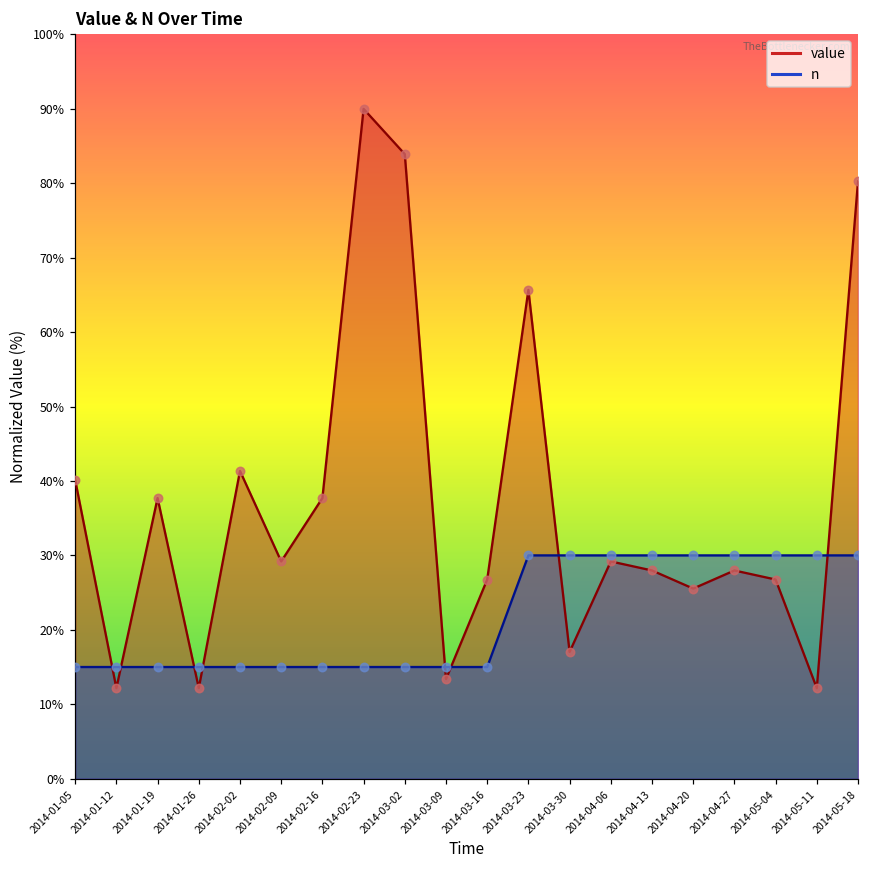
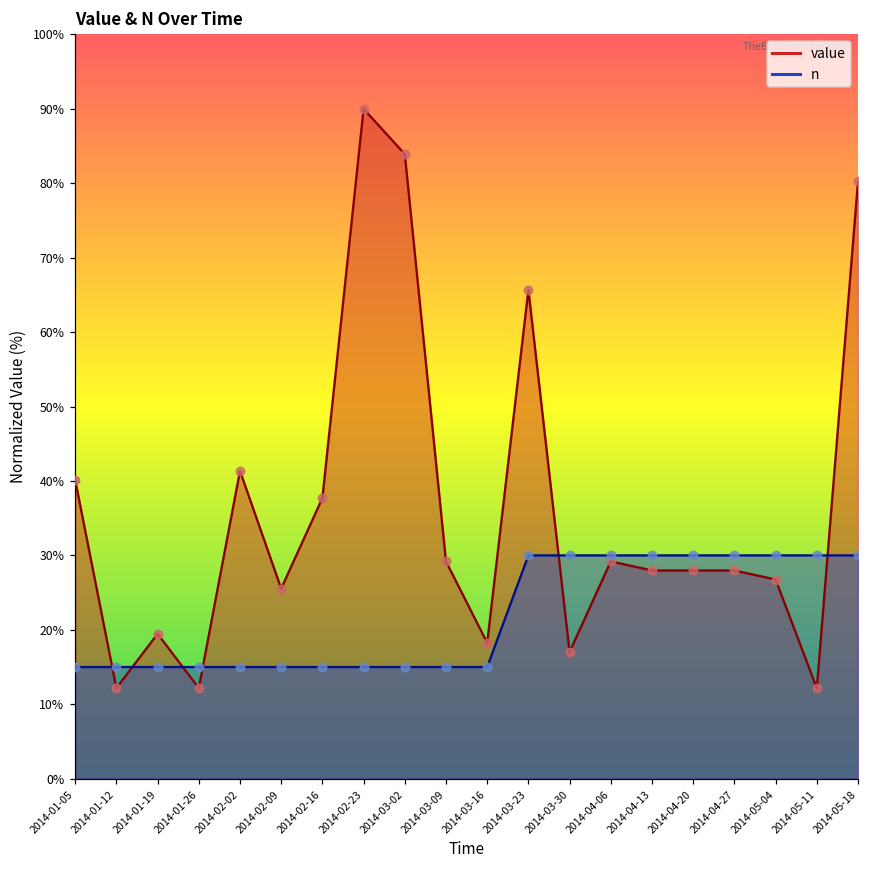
  {
    "value": {
      "2014-01-05": "40%",
      "2014-01-12": "12%",
-     "2014-01-19": "38%",
+     "2014-01-19": "19%",
      "2014-01-26": "12%",
      "2014-02-02": "41%",
-     "2014-02-09": "29%",
+     "2014-02-09": "26%",
      "2014-02-16": "38%",
      "2014-02-23": "90%",
      "2014-03-02": "84%",
-     "2014-03-09": "13%",
-     "2014-03-16": "27%",
+     "2014-03-09": "29%",
+     "2014-03-16": "18%",
      "2014-03-23": "66%",
      "2014-03-30": "17%",
      "2014-04-06": "29%",
      "2014-04-13": "28%",
-     "2014-04-20": "26%",
+     "2014-04-20": "28%",
      "2014-04-27": "28%",
      "2014-05-04": "27%",
      "2014-05-11": "12%",
      "2014-05-18": "80%"
    },
    "n": {
      "2014-01-05": "15%",
      "2014-01-12": "15%",
      "2014-01-19": "15%",
      "2014-01-26": "15%",
      "2014-02-02": "15%",
      "2014-02-09": "15%",
      "2014-02-16": "15%",
      "2014-02-23": "15%",
      "2014-03-02": "15%",
      "2014-03-09": "15%",
      "2014-03-16": "15%",
      "2014-03-23": "30%",
      "2014-03-30": "30%",
      "2014-04-06": "30%",
      "2014-04-13": "30%",
      "2014-04-20": "30%",
      "2014-04-27": "30%",
      "2014-05-04": "30%",
      "2014-05-11": "30%",
      "2014-05-18": "30%"
    }
  }
